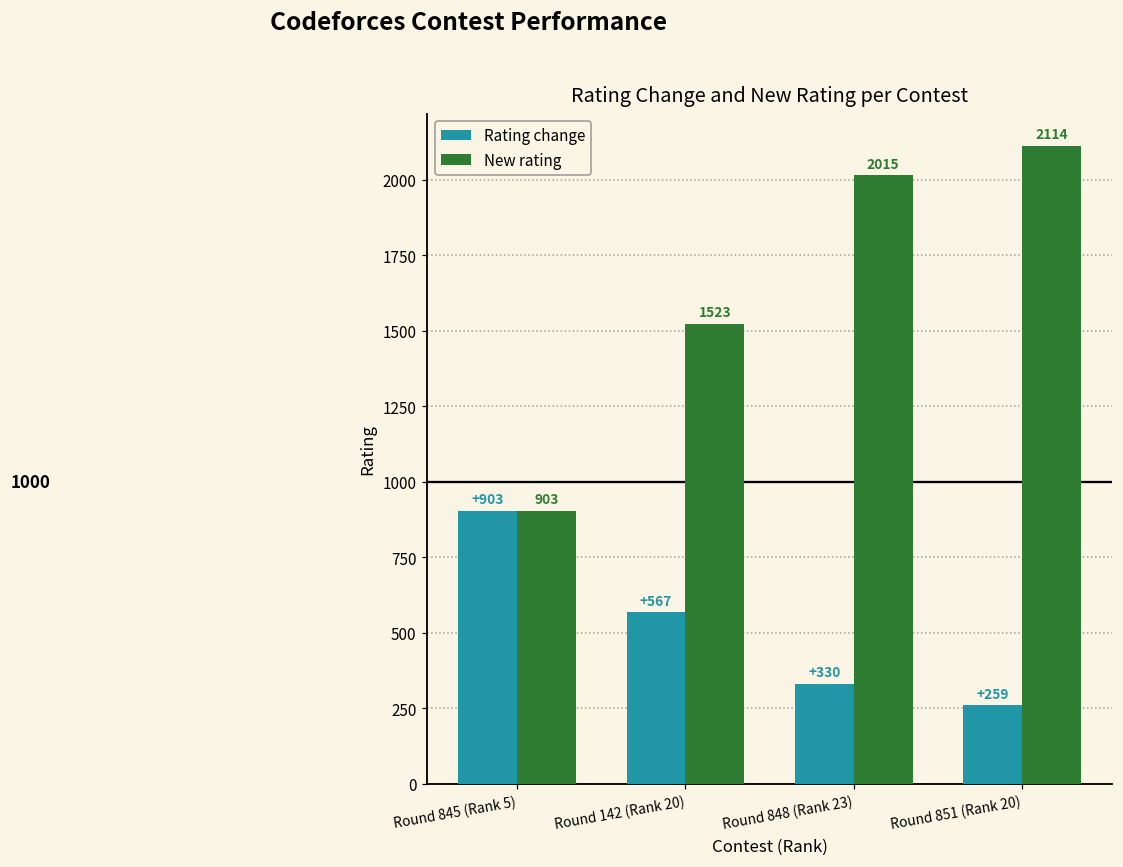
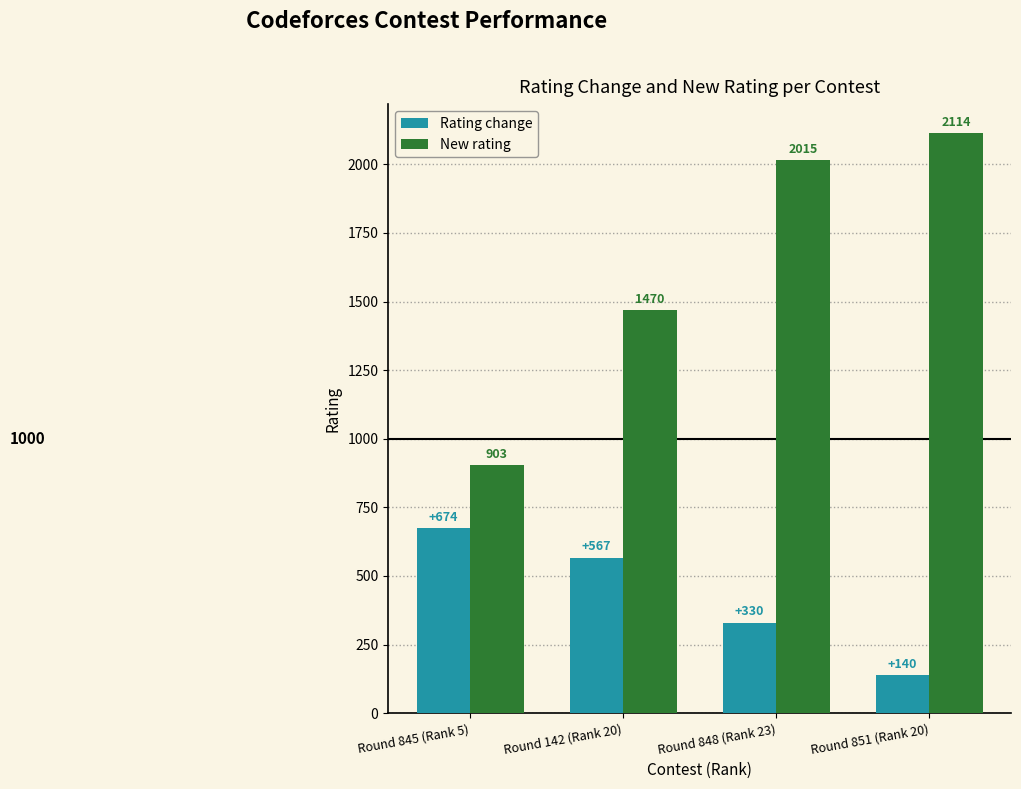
  {
    "Rating change": {
-     "Round 845 (Rank 5)": "+903",
+     "Round 845 (Rank 5)": "+674",
      "Round 142 (Rank 20)": "+567",
      "Round 848 (Rank 23)": "+330",
-     "Round 851 (Rank 20)": "+259"
+     "Round 851 (Rank 20)": "+140"
    },
    "New rating": {
      "Round 845 (Rank 5)": "903",
-     "Round 142 (Rank 20)": "1523",
+     "Round 142 (Rank 20)": "1470",
      "Round 848 (Rank 23)": "2015",
      "Round 851 (Rank 20)": "2114"
    }
  }
